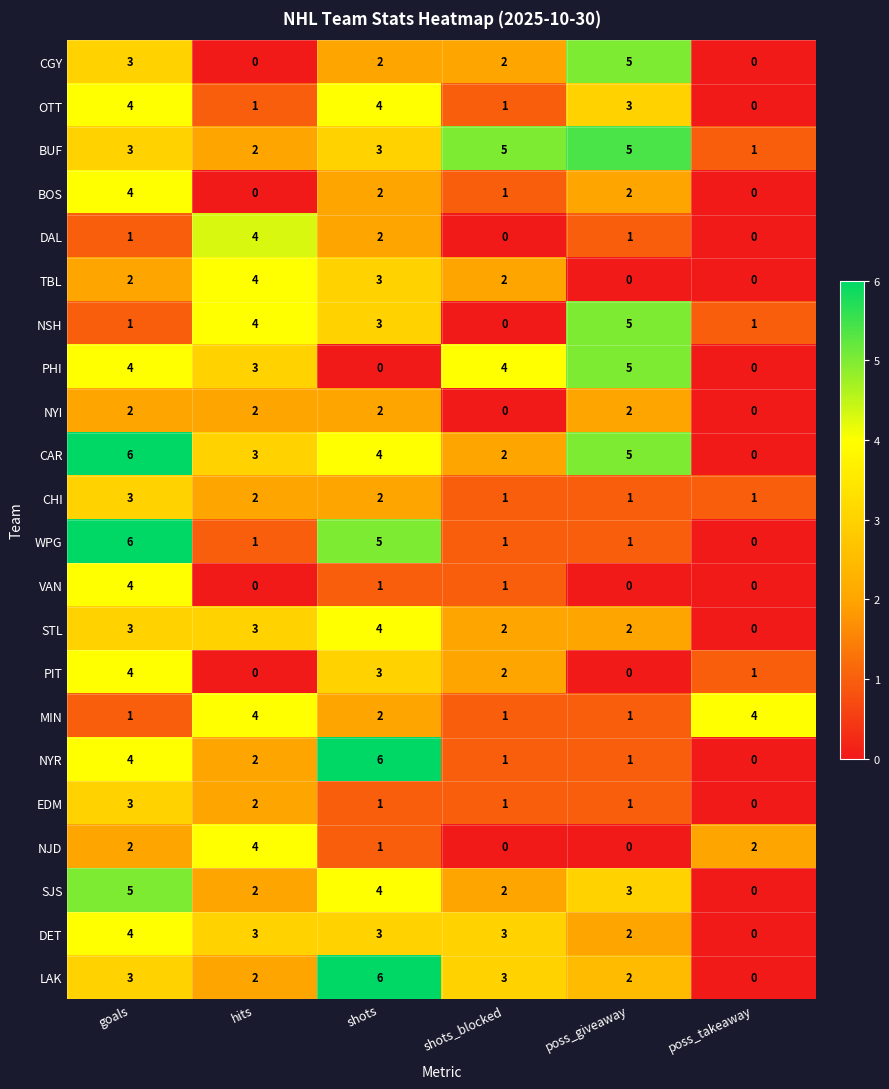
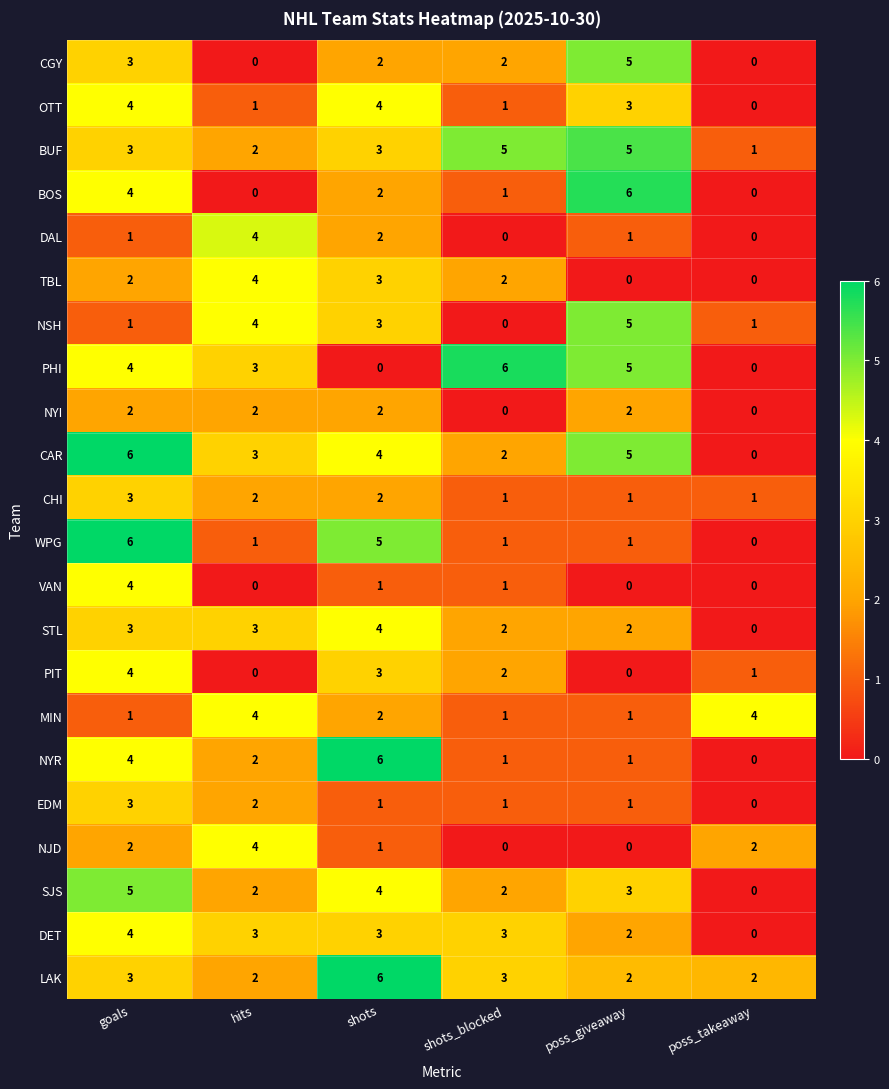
  {
    "CGY": {
      "goals": 3,
      "hits": 0,
      "shots": 2,
      "shots_blocked": 2,
      "poss_giveaway": 5,
      "poss_takeaway": 0
    },
    "OTT": {
      "goals": 4,
      "hits": 1,
      "shots": 4,
      "shots_blocked": 1,
      "poss_giveaway": 3,
      "poss_takeaway": 0
    },
    "BUF": {
      "goals": 3,
      "hits": 2,
      "shots": 3,
      "shots_blocked": 5,
      "poss_giveaway": 5,
      "poss_takeaway": 1
    },
    "BOS": {
      "goals": 4,
      "hits": 0,
      "shots": 2,
      "shots_blocked": 1,
-     "poss_giveaway": 2,
+     "poss_giveaway": 6,
      "poss_takeaway": 0
    },
    "DAL": {
      "goals": 1,
      "hits": 4,
      "shots": 2,
      "shots_blocked": 0,
      "poss_giveaway": 1,
      "poss_takeaway": 0
    },
    "TBL": {
      "goals": 2,
      "hits": 4,
      "shots": 3,
      "shots_blocked": 2,
      "poss_giveaway": 0,
      "poss_takeaway": 0
    },
    "NSH": {
      "goals": 1,
      "hits": 4,
      "shots": 3,
      "shots_blocked": 0,
      "poss_giveaway": 5,
      "poss_takeaway": 1
    },
    "PHI": {
      "goals": 4,
      "hits": 3,
      "shots": 0,
-     "shots_blocked": 4,
+     "shots_blocked": 6,
      "poss_giveaway": 5,
      "poss_takeaway": 0
    },
    "NYI": {
      "goals": 2,
      "hits": 2,
      "shots": 2,
      "shots_blocked": 0,
      "poss_giveaway": 2,
      "poss_takeaway": 0
    },
    "CAR": {
      "goals": 6,
      "hits": 3,
      "shots": 4,
      "shots_blocked": 2,
      "poss_giveaway": 5,
      "poss_takeaway": 0
    },
    "CHI": {
      "goals": 3,
      "hits": 2,
      "shots": 2,
      "shots_blocked": 1,
      "poss_giveaway": 1,
      "poss_takeaway": 1
    },
    "WPG": {
      "goals": 6,
      "hits": 1,
      "shots": 5,
      "shots_blocked": 1,
      "poss_giveaway": 1,
      "poss_takeaway": 0
    },
    "VAN": {
      "goals": 4,
      "hits": 0,
      "shots": 1,
      "shots_blocked": 1,
      "poss_giveaway": 0,
      "poss_takeaway": 0
    },
    "STL": {
      "goals": 3,
      "hits": 3,
      "shots": 4,
      "shots_blocked": 2,
      "poss_giveaway": 2,
      "poss_takeaway": 0
    },
    "PIT": {
      "goals": 4,
      "hits": 0,
      "shots": 3,
      "shots_blocked": 2,
      "poss_giveaway": 0,
      "poss_takeaway": 1
    },
    "MIN": {
      "goals": 1,
      "hits": 4,
      "shots": 2,
      "shots_blocked": 1,
      "poss_giveaway": 1,
      "poss_takeaway": 4
    },
    "NYR": {
      "goals": 4,
      "hits": 2,
      "shots": 6,
      "shots_blocked": 1,
      "poss_giveaway": 1,
      "poss_takeaway": 0
    },
    "EDM": {
      "goals": 3,
      "hits": 2,
      "shots": 1,
      "shots_blocked": 1,
      "poss_giveaway": 1,
      "poss_takeaway": 0
    },
    "NJD": {
      "goals": 2,
      "hits": 4,
      "shots": 1,
      "shots_blocked": 0,
      "poss_giveaway": 0,
      "poss_takeaway": 2
    },
    "SJS": {
      "goals": 5,
      "hits": 2,
      "shots": 4,
      "shots_blocked": 2,
      "poss_giveaway": 3,
      "poss_takeaway": 0
    },
    "DET": {
      "goals": 4,
      "hits": 3,
      "shots": 3,
      "shots_blocked": 3,
      "poss_giveaway": 2,
      "poss_takeaway": 0
    },
    "LAK": {
      "goals": 3,
      "hits": 2,
      "shots": 6,
      "shots_blocked": 3,
      "poss_giveaway": 2,
-     "poss_takeaway": 0
+     "poss_takeaway": 2
    }
  }
